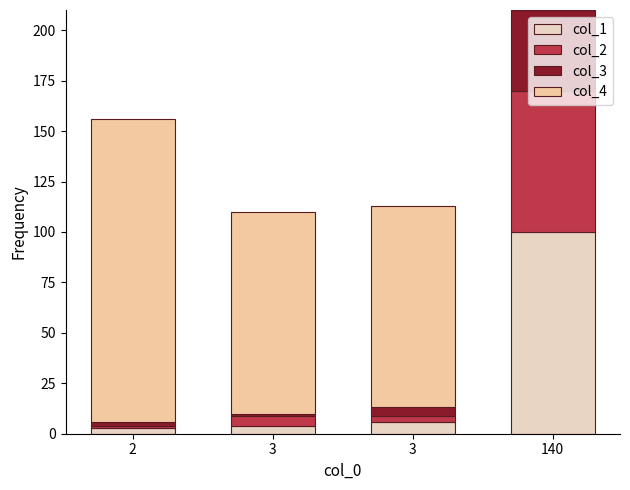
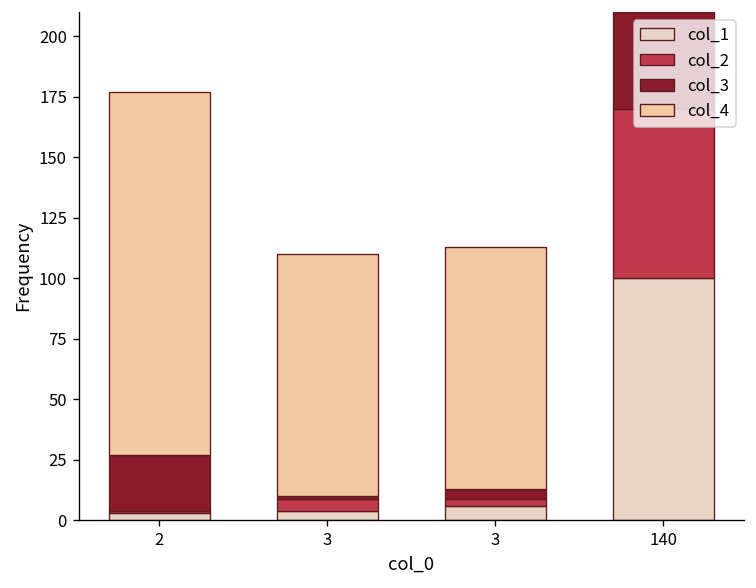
  {
    "col_3": {
-     "2": 2,
+     "2": 23,
      "140": 40
    }
  }
